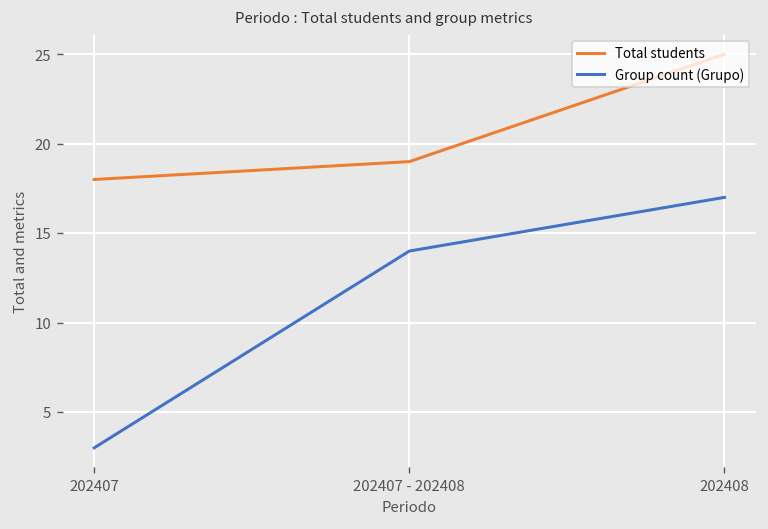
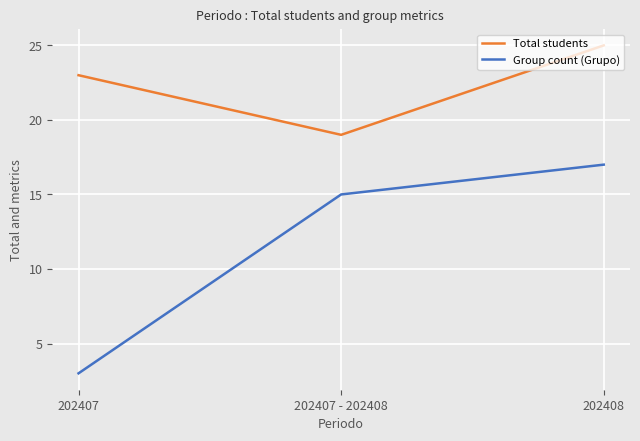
  {
    "Total students": {
-     "202407": 18,
+     "202407": 23,
      "202407 - 202408": 19
    },
    "Group count (Grupo)": {
      "202407": 3,
-     "202407 - 202408": 14,
+     "202407 - 202408": 15,
      "202408": 17
    }
  }
